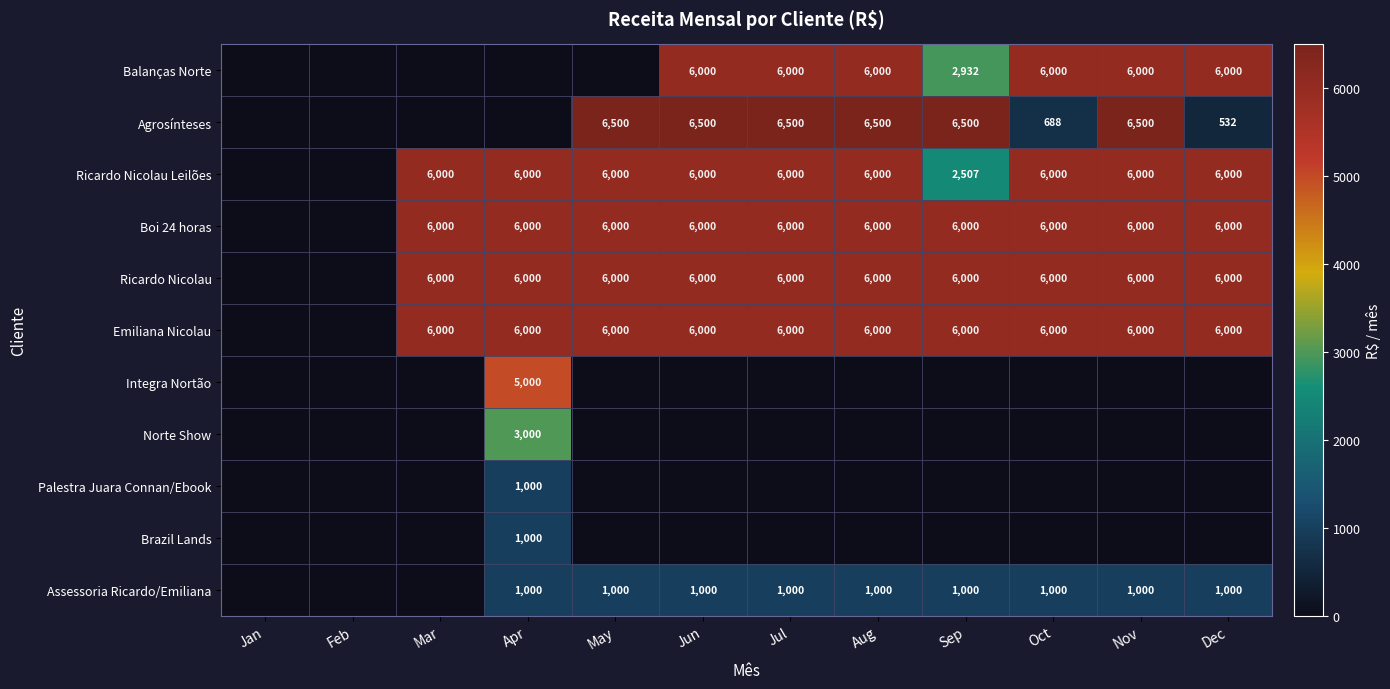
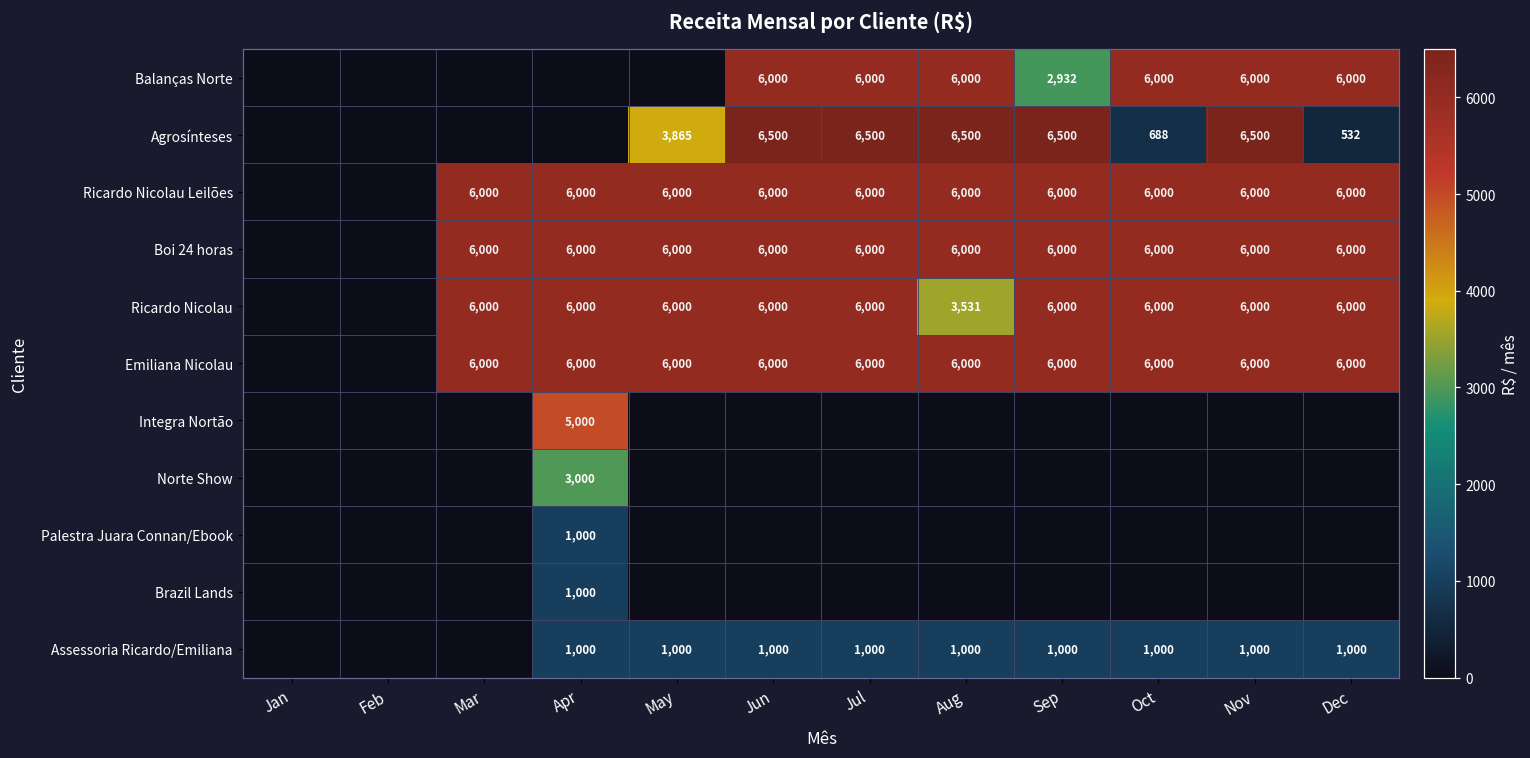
  {
    "Balanças Norte": {
      "Jun": "6,000",
      "Jul": "6,000",
      "Aug": "6,000",
      "Sep": "2,932",
      "Oct": "6,000",
      "Nov": "6,000",
      "Dec": "6,000"
    },
    "Agrosínteses": {
-     "May": "6,500",
+     "May": "3,865",
      "Jun": "6,500",
      "Jul": "6,500",
      "Aug": "6,500",
      "Sep": "6,500",
      "Oct": "688",
      "Nov": "6,500",
      "Dec": "532"
    },
    "Ricardo Nicolau Leilões": {
      "Mar": "6,000",
      "Apr": "6,000",
      "May": "6,000",
      "Jun": "6,000",
      "Jul": "6,000",
      "Aug": "6,000",
-     "Sep": "2,507",
+     "Sep": "6,000",
      "Oct": "6,000",
      "Nov": "6,000",
      "Dec": "6,000"
    },
    "Boi 24 horas": {
      "Mar": "6,000",
      "Apr": "6,000",
      "May": "6,000",
      "Jun": "6,000",
      "Jul": "6,000",
      "Aug": "6,000",
      "Sep": "6,000",
      "Oct": "6,000",
      "Nov": "6,000",
      "Dec": "6,000"
    },
    "Ricardo Nicolau": {
      "Mar": "6,000",
      "Apr": "6,000",
      "May": "6,000",
      "Jun": "6,000",
      "Jul": "6,000",
-     "Aug": "6,000",
+     "Aug": "3,531",
      "Sep": "6,000",
      "Oct": "6,000",
      "Nov": "6,000",
      "Dec": "6,000"
    },
    "Emiliana Nicolau": {
      "Mar": "6,000",
      "Apr": "6,000",
      "May": "6,000",
      "Jun": "6,000",
      "Jul": "6,000",
      "Aug": "6,000",
      "Sep": "6,000",
      "Oct": "6,000",
      "Nov": "6,000",
      "Dec": "6,000"
    },
    "Integra Nortão": {
      "Apr": "5,000"
    },
    "Norte Show": {
      "Apr": "3,000"
    },
    "Palestra Juara Connan/Ebook": {
      "Apr": "1,000"
    },
    "Brazil Lands": {
      "Apr": "1,000"
    },
    "Assessoria Ricardo/Emiliana": {
      "Apr": "1,000",
      "May": "1,000",
      "Jun": "1,000",
      "Jul": "1,000",
      "Aug": "1,000",
      "Sep": "1,000",
      "Oct": "1,000",
      "Nov": "1,000",
      "Dec": "1,000"
    }
  }
